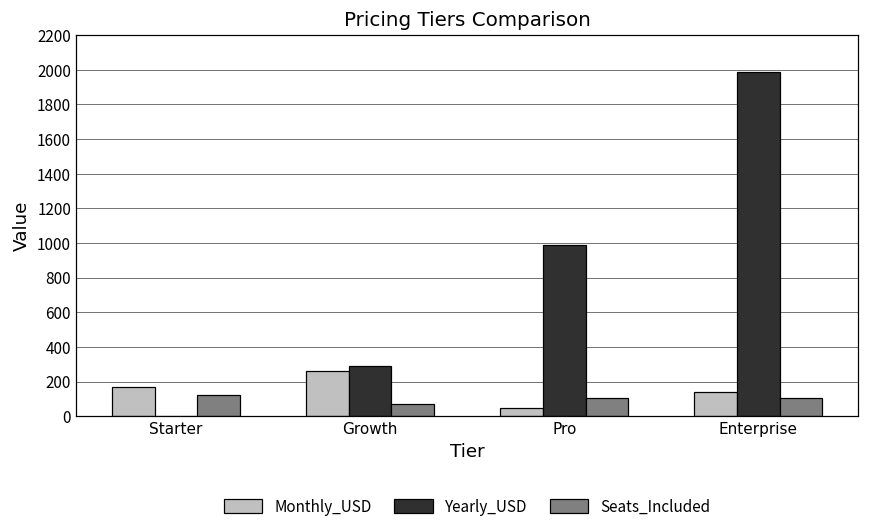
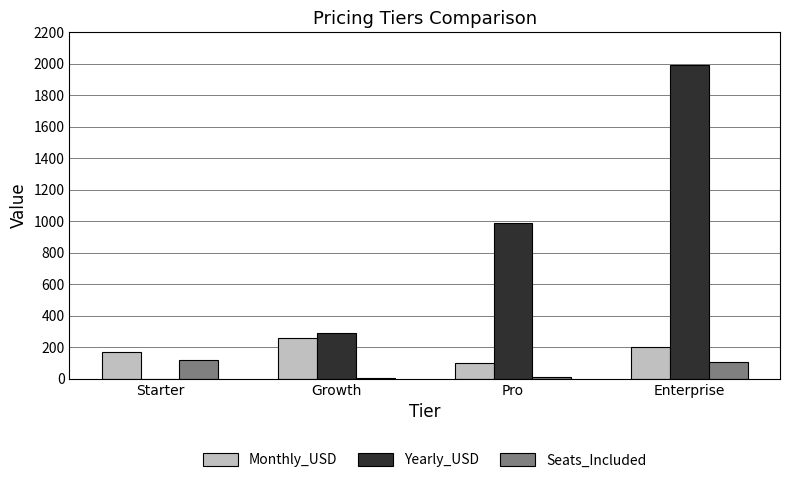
  {
    "Monthly_USD": {
      "Starter": 170,
      "Growth": 260,
-     "Pro": 50,
-     "Enterprise": 140
+     "Pro": 100,
+     "Enterprise": 200
    },
    "Yearly_USD": {
      "Starter": 0,
      "Growth": 290,
      "Pro": 990,
      "Enterprise": 1990
    },
    "Seats_Included": {
      "Starter": 120,
-     "Growth": 70,
-     "Pro": 100,
+     "Growth": 0,
+     "Pro": 10,
      "Enterprise": 100
    }
  }
